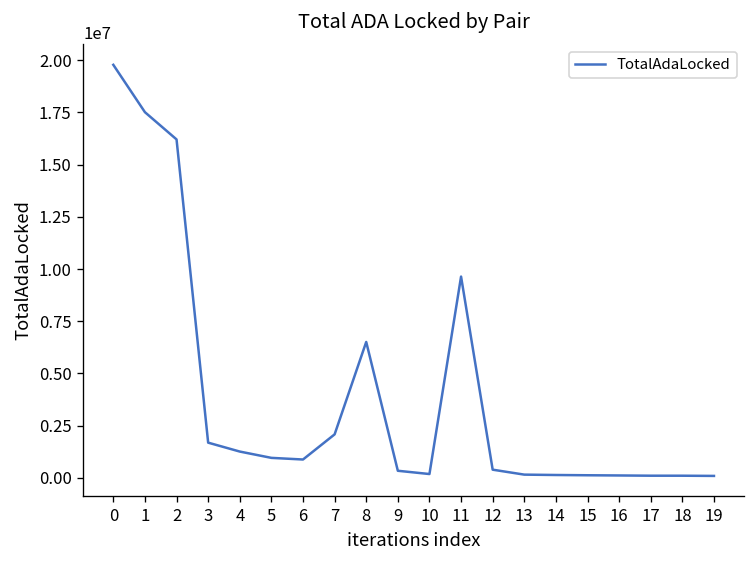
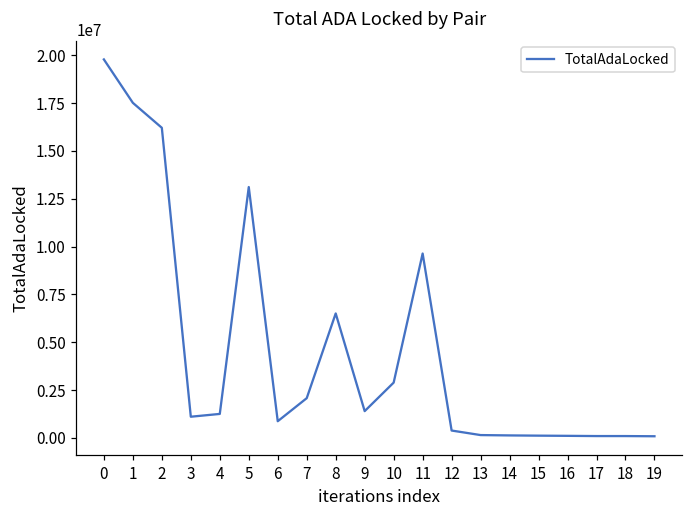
  {
    "0": 19800000,
    "1": 17500000,
    "2": 16200000,
-   "3": 1700000,
+   "3": 1100000,
    "4": 1300000,
-   "5": 1000000,
+   "5": 13100000,
    "6": 900000,
    "7": 2100000,
    "8": 6500000,
-   "9": 300000,
-   "10": 200000,
+   "9": 1400000,
+   "10": 2900000,
    "11": 9600000,
    "12": 400000,
    "13": 200000,
    "14": 100000,
    "15": 100000,
    "16": 100000,
    "17": 100000,
    "18": 100000,
    "19": 100000
  }
